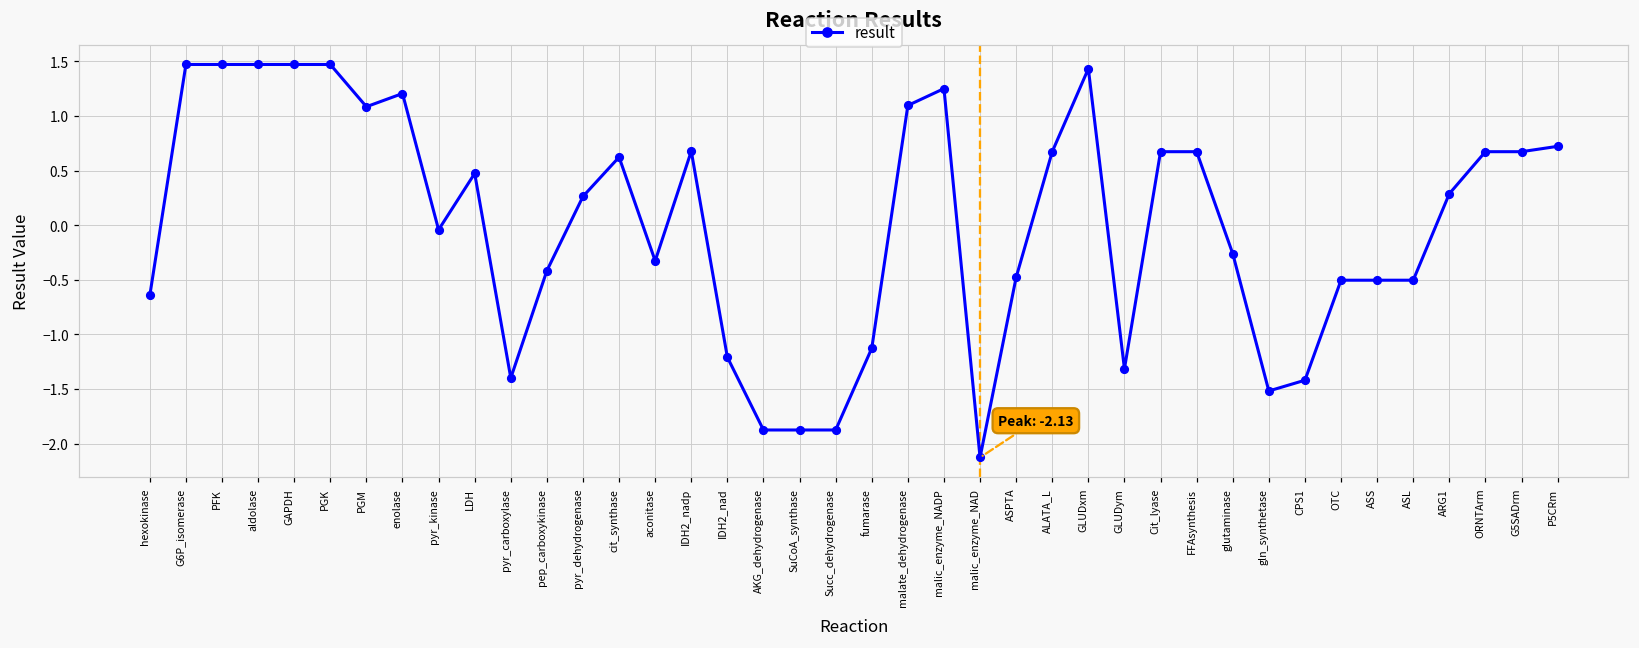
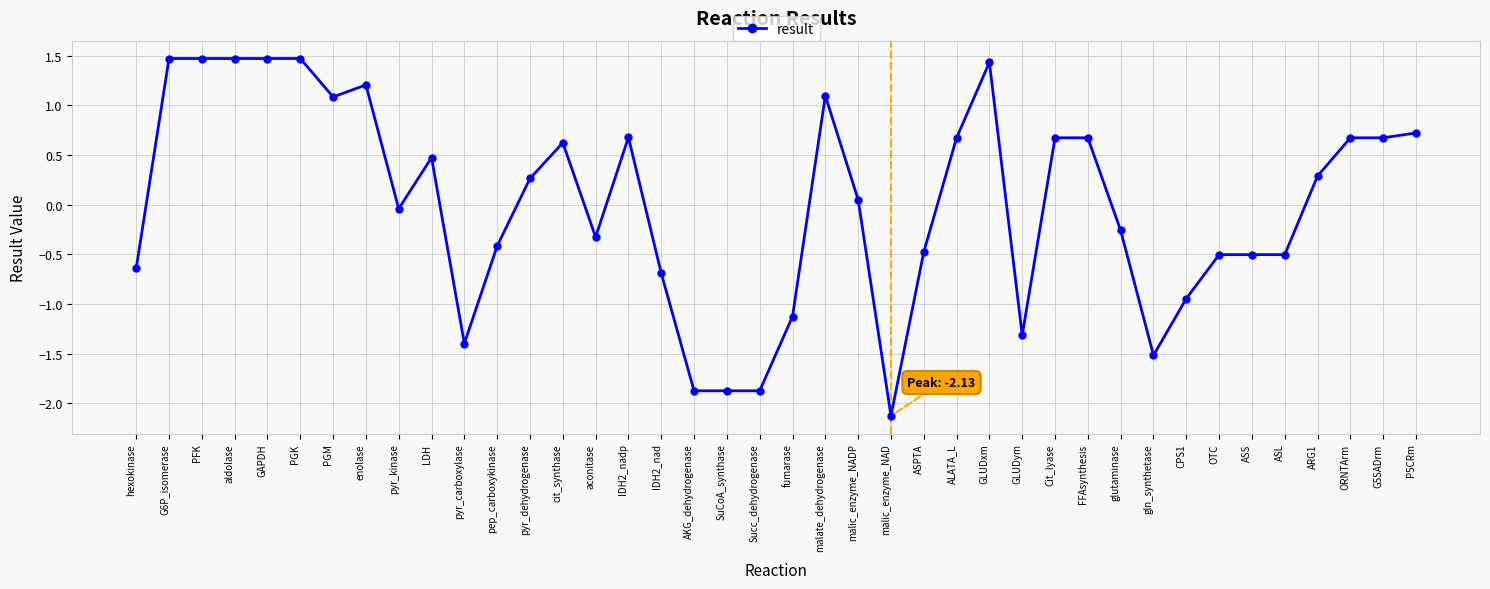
  {
    "hexokinase": -0.6,
    "G6P_isomerase": 1.5,
    "PFK": 1.5,
    "aldolase": 1.5,
    "GAPDH": 1.5,
    "PGK": 1.5,
    "PGM": 1.1,
    "enolase": 1.2,
    "pyr_kinase": 0.0,
    "LDH": 0.5,
    "pyr_carboxylase": -1.4,
    "pep_carboxykinase": -0.4,
    "pyr_dehydrogenase": 0.3,
    "cit_synthase": 0.6,
    "aconitase": -0.3,
    "IDH2_nadp": 0.7,
-   "IDH2_nad": -1.2,
+   "IDH2_nad": -0.7,
    "AKG_dehydrogenase": -1.9,
    "SuCoA_synthase": -1.9,
    "Succ_dehydrogenase": -1.9,
    "fumarase": -1.1,
    "malate_dehydrogenase": 1.1,
-   "malic_enzyme_NADP": 1.3,
+   "malic_enzyme_NADP": 0.0,
    "ASPTA": -0.5,
    "ALATA_L": 0.7,
    "GLUDxm": 1.4,
    "GLUDym": -1.3,
    "Cit_lyase": 0.7,
    "FFAsynthesis": 0.7,
    "glutaminase": -0.3,
    "gln_synthetase": -1.5,
-   "CPS1": -1.4,
+   "CPS1": -0.9,
    "OTC": -0.5,
    "ASS": -0.5,
    "ASL": -0.5,
    "ARG1": 0.3,
    "ORNTArm": 0.7,
    "G5SADrm": 0.7,
    "P5CRm": 0.7
  }
